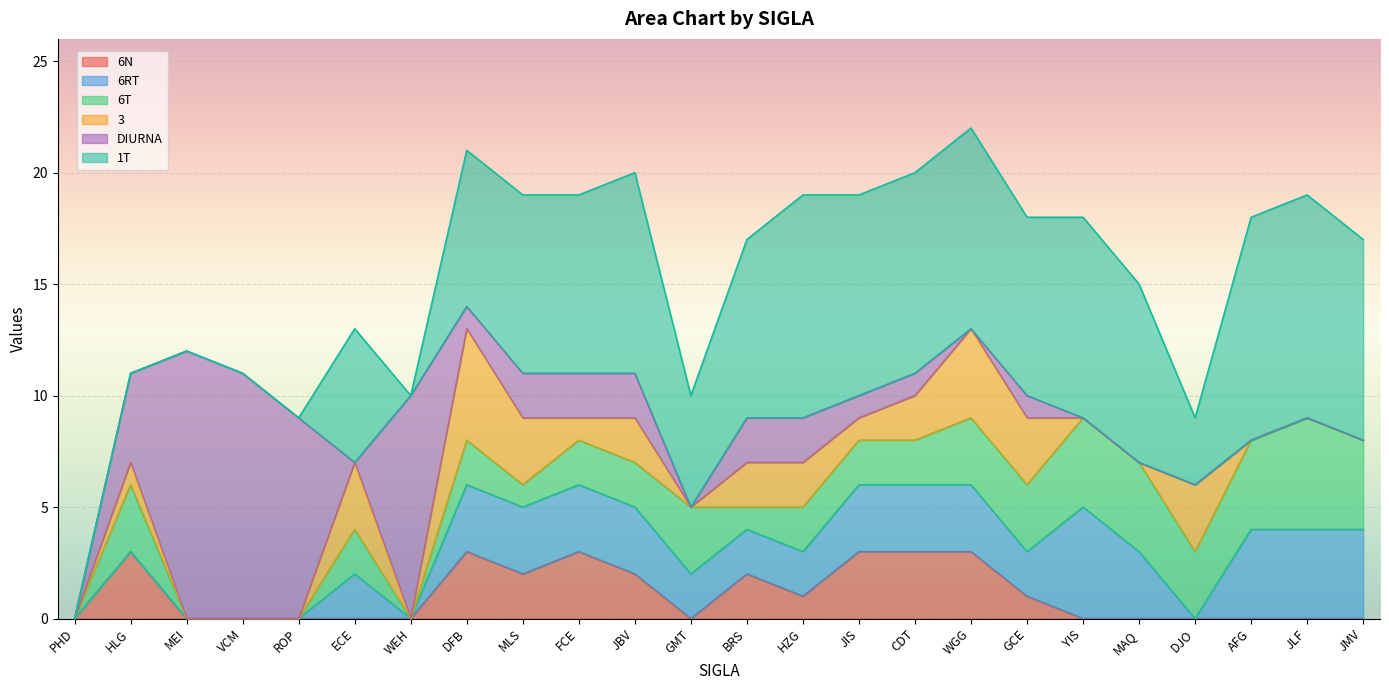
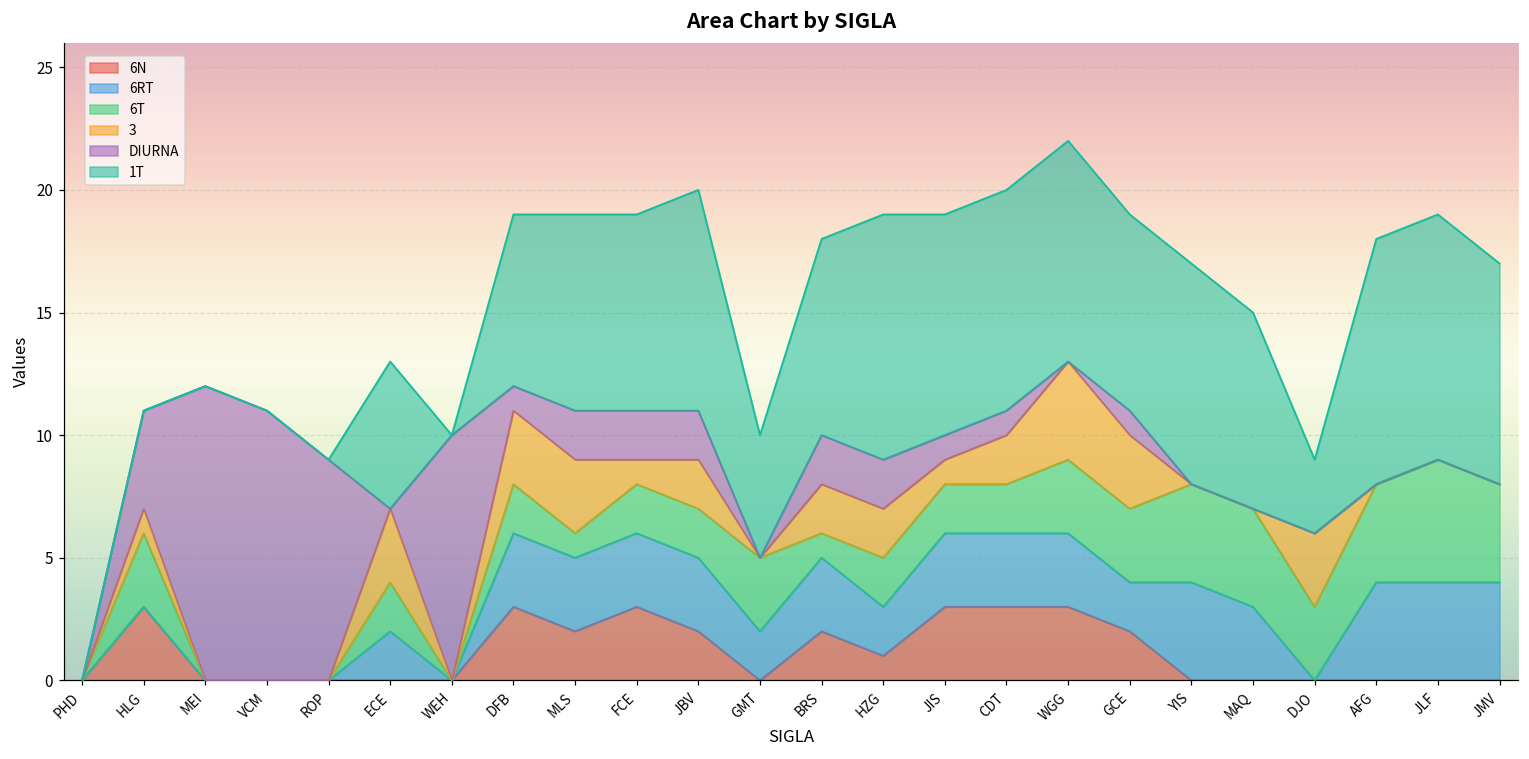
  {
    "6N": {
      "ECE": 0,
      "DFB": 3,
      "MLS": 2,
      "FCE": 3,
      "JBV": 2,
      "GMT": 0,
      "BRS": 2,
      "HZG": 1,
      "JIS": 3,
      "CDT": 3,
      "WGG": 3,
-     "GCE": 1,
+     "GCE": 2,
      "YIS": 0,
      "MAQ": 0,
      "AFG": 0,
      "JLF": 0,
      "JMV": 0
    },
    "6RT": {
      "ECE": 2,
      "DFB": 6,
      "MLS": 5,
      "FCE": 6,
      "JBV": 5,
      "GMT": 2,
-     "BRS": 2,
+     "BRS": 3,
      "HZG": 3,
      "JIS": 6,
      "CDT": 6,
      "WGG": 6,
-     "YIS": 5,
+     "YIS": 4,
      "MAQ": 3,
      "AFG": 4,
      "JLF": 4,
      "JMV": 4
    },
    "3": {
      "HLG": 1,
-     "DFB": 5,
+     "DFB": 3,
      "MLS": 3,
      "FCE": 1,
      "JBV": 2,
      "BRS": 2,
      "HZG": 2,
      "JIS": 1,
      "CDT": 2,
      "GCE": 3
    },
    "DIURNA": {
      "DFB": 1,
      "MLS": 2,
      "FCE": 2,
      "JBV": 2,
      "BRS": 2,
      "HZG": 2,
      "JIS": 1,
      "CDT": 1,
      "GCE": 1
    }
  }
